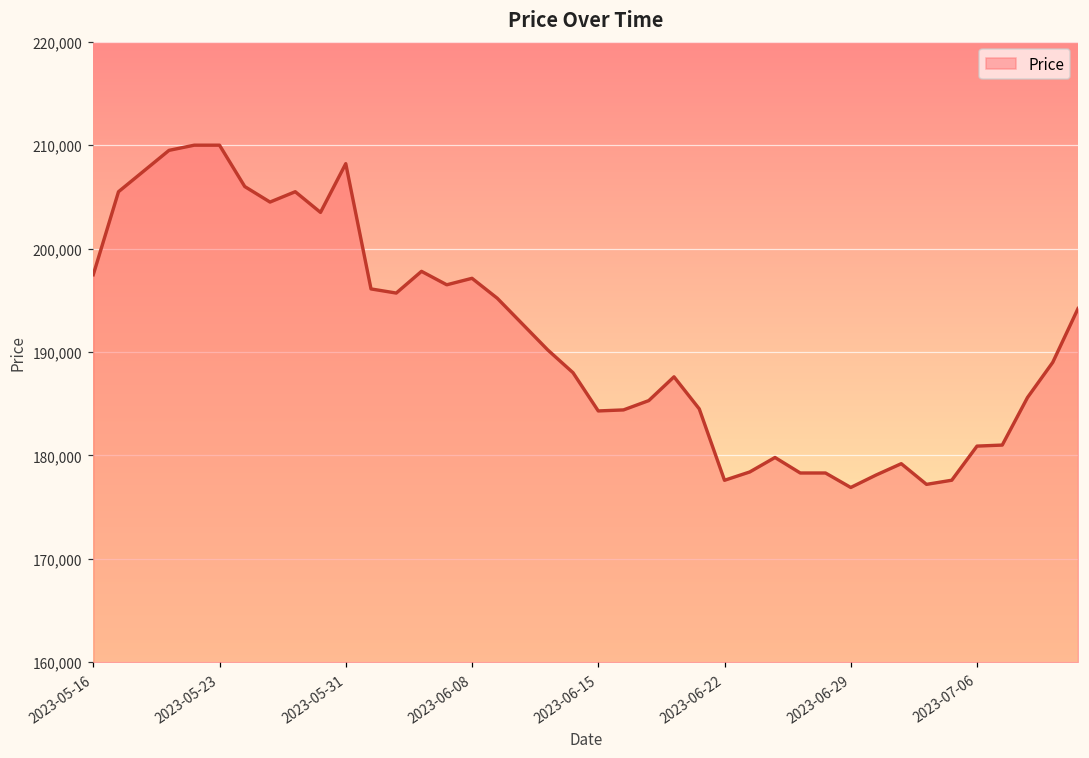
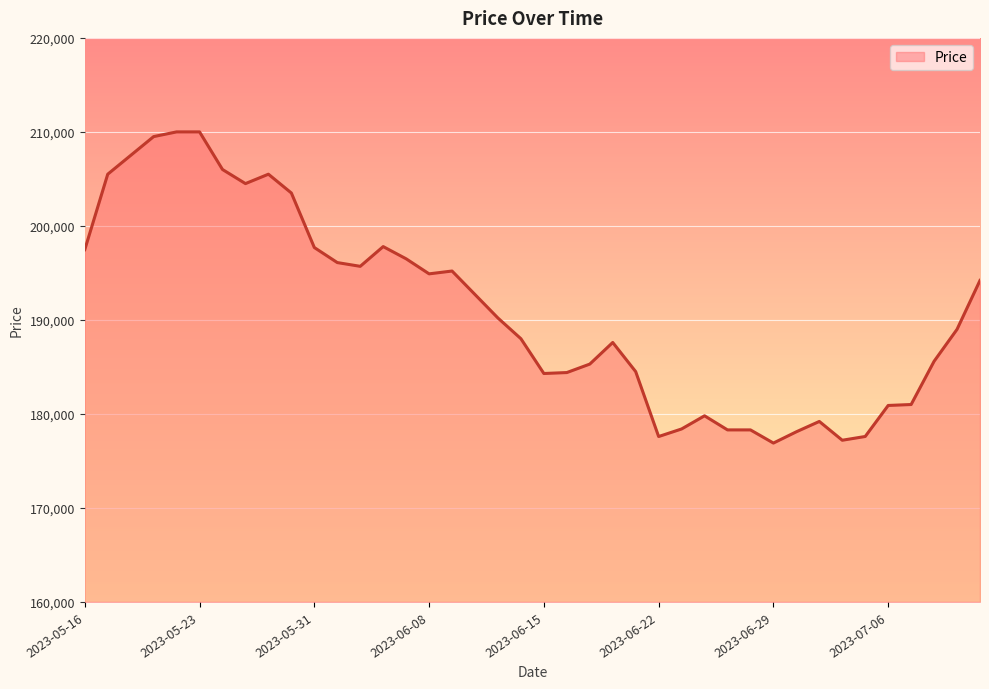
  {
    "2023-05-16": "197,000",
    "2023-05-23": "210,000",
-   "2023-05-31": "208,000",
-   "2023-06-08": "197,000",
+   "2023-05-31": "198,000",
+   "2023-06-08": "195,000",
    "2023-06-15": "184,000",
    "2023-06-22": "178,000",
    "2023-06-29": "177,000",
    "2023-07-06": "181,000"
  }
